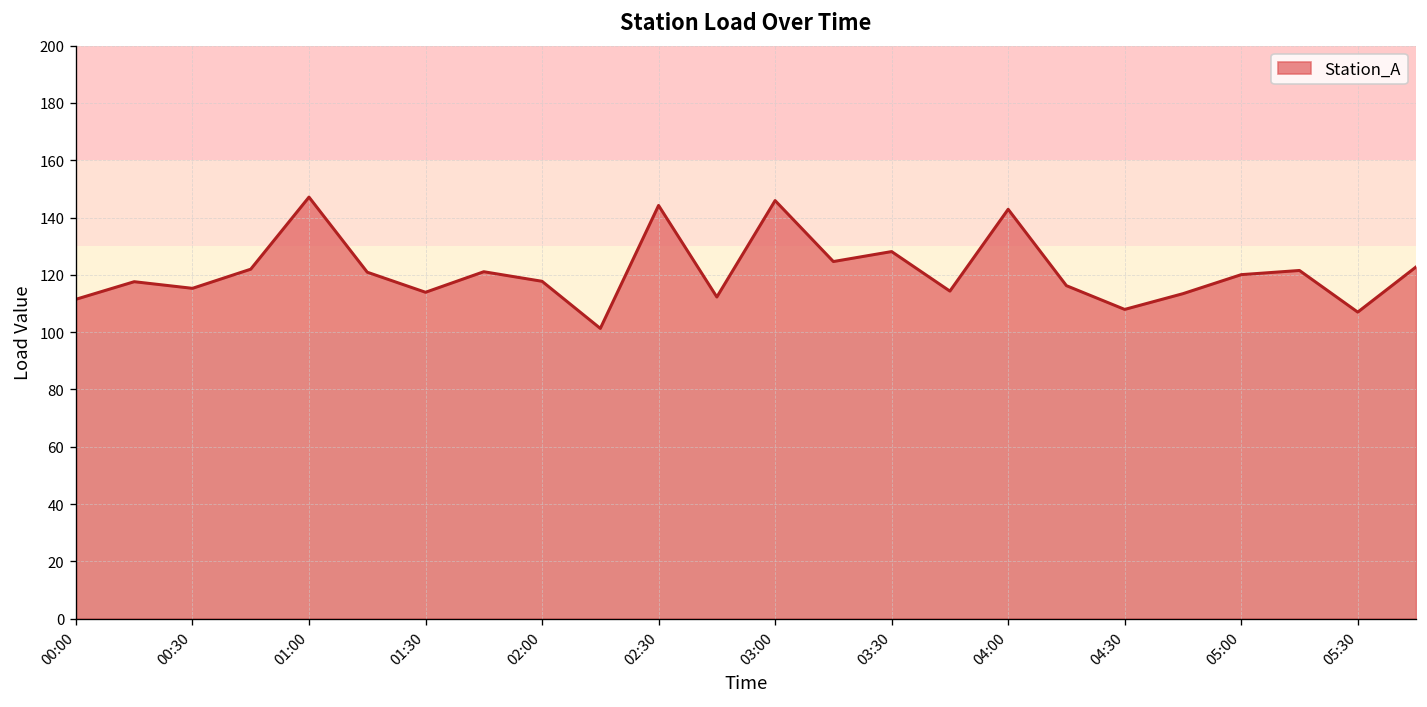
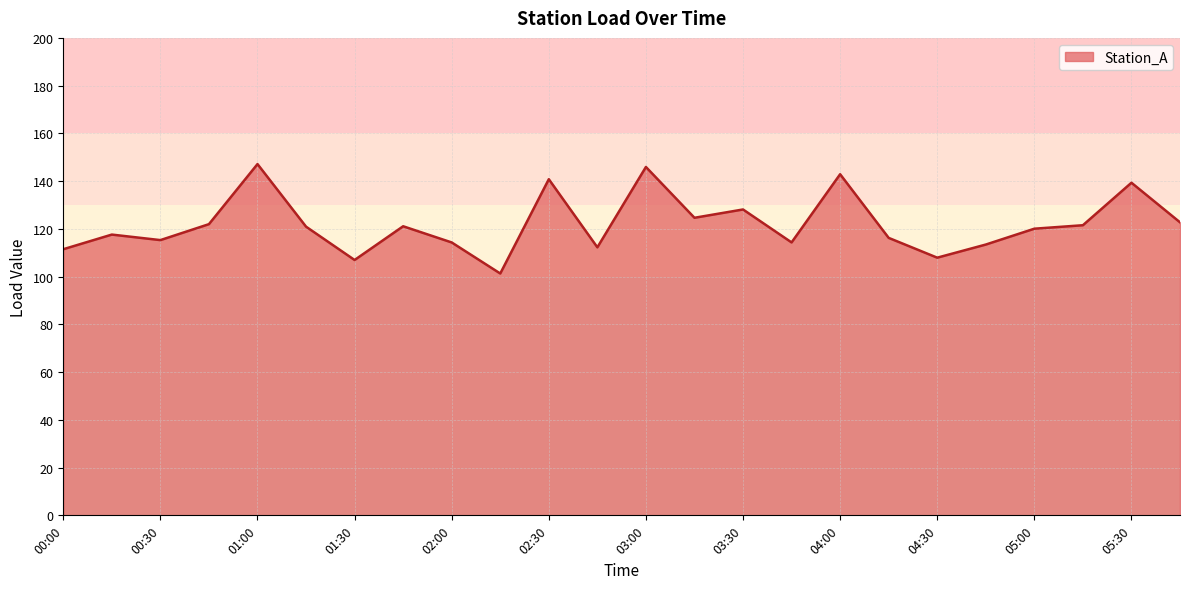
  {
    "00:00": 111,
    "00:30": 115,
    "01:00": 147,
-   "01:30": 114,
-   "02:00": 118,
-   "02:30": 144,
+   "01:30": 107,
+   "02:00": 114,
+   "02:30": 141,
    "03:00": 146,
    "03:30": 128,
    "04:00": 143,
    "04:30": 108,
    "05:00": 120,
-   "05:30": 107
+   "05:30": 139
  }
